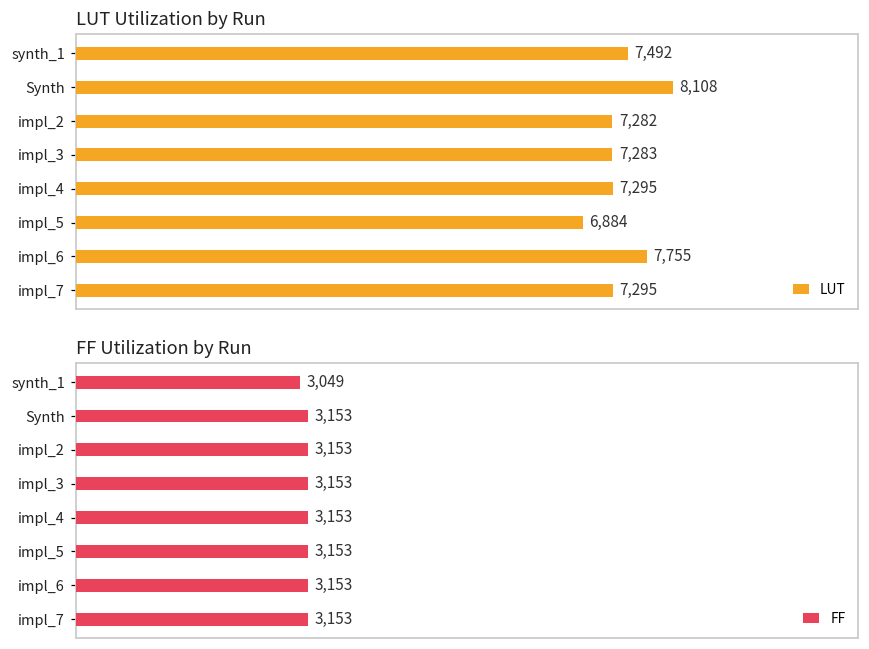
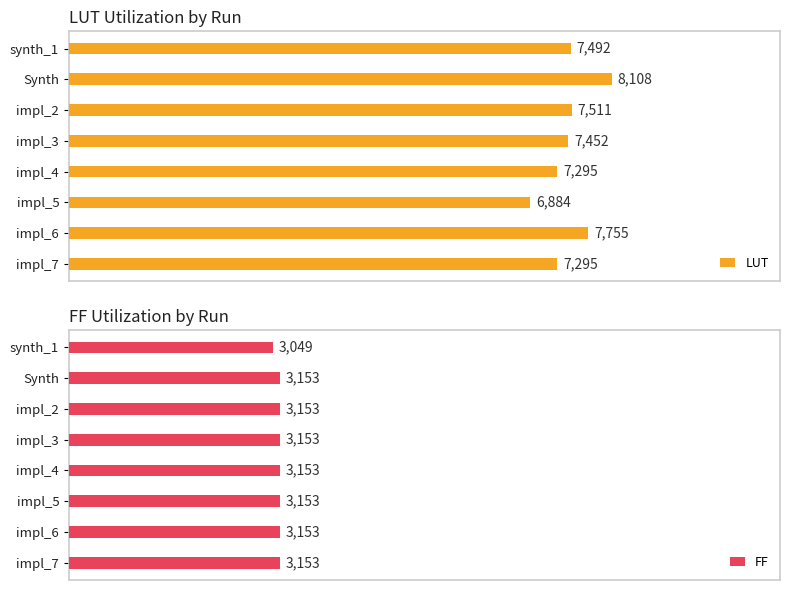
  {
    "LUT Utilization by Run": {
      "synth_1": "7,492",
      "Synth": "8,108",
-     "impl_2": "7,282",
-     "impl_3": "7,283",
+     "impl_2": "7,511",
+     "impl_3": "7,452",
      "impl_4": "7,295",
      "impl_5": "6,884",
      "impl_6": "7,755",
      "impl_7": "7,295"
    },
    "FF Utilization by Run": {
      "synth_1": "3,049",
      "Synth": "3,153",
      "impl_2": "3,153",
      "impl_3": "3,153",
      "impl_4": "3,153",
      "impl_5": "3,153",
      "impl_6": "3,153",
      "impl_7": "3,153"
    }
  }
